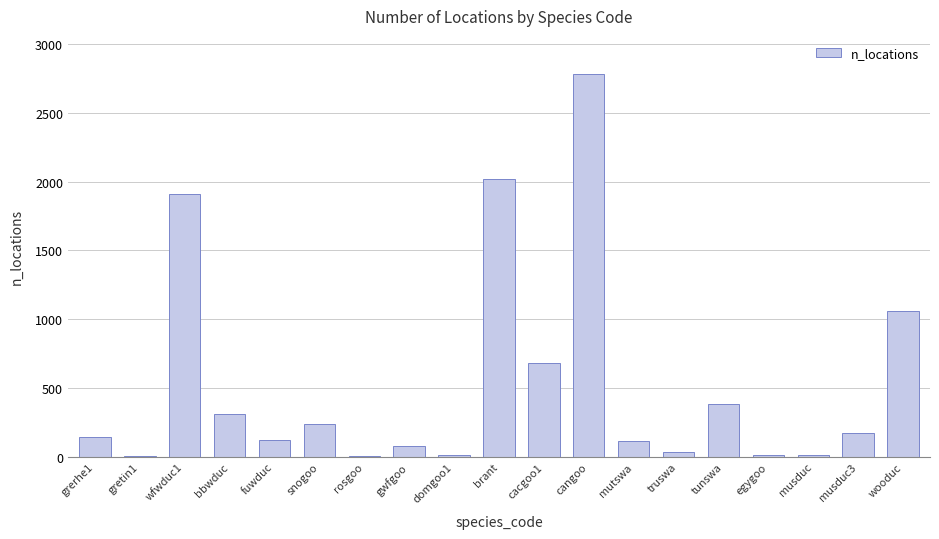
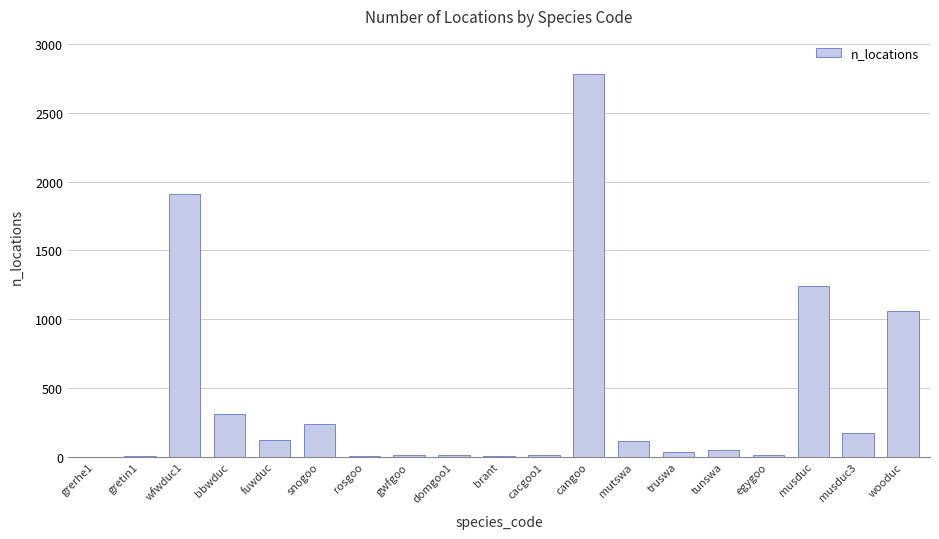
  {
-   "grerhe1": 140,
+   "grerhe1": 0,
    "wfwduc1": 1910,
    "bbwduc": 310,
    "fuwduc": 120,
    "snogoo": 240,
-   "gwfgoo": 80,
-   "brant": 2020,
-   "cacgoo1": 680,
+   "gwfgoo": 10,
+   "brant": 0,
+   "cacgoo1": 10,
    "cangoo": 2780,
    "mutswa": 110,
    "truswa": 30,
-   "tunswa": 380,
-   "musduc": 10,
+   "tunswa": 50,
+   "musduc": 1240,
    "musduc3": 170,
    "wooduc": 1060
  }
